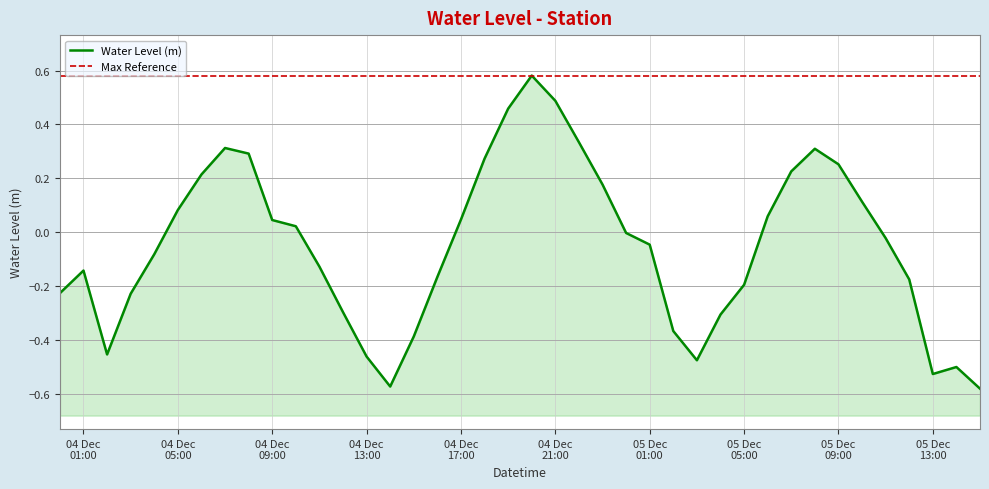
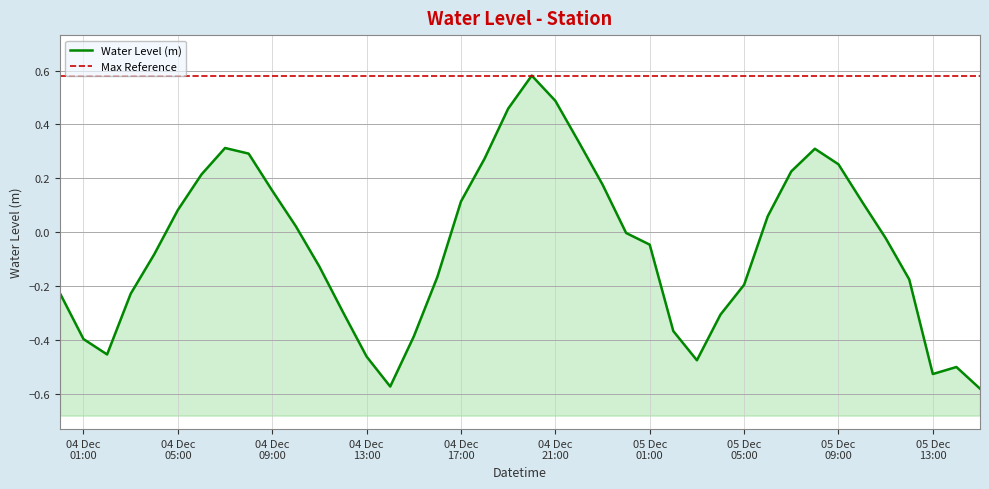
  {
-   "04 Dec 01:00": -0.14,
+   "04 Dec 01:00": -0.40,
    "04 Dec 05:00": 0.08,
-   "04 Dec 09:00": 0.05,
+   "04 Dec 09:00": 0.15,
    "04 Dec 13:00": -0.46,
-   "04 Dec 17:00": 0.05,
+   "04 Dec 17:00": 0.11,
    "04 Dec 21:00": 0.49,
    "05 Dec 01:00": -0.05,
    "05 Dec 05:00": -0.19,
    "05 Dec 09:00": 0.25,
    "05 Dec 13:00": -0.52
  }
